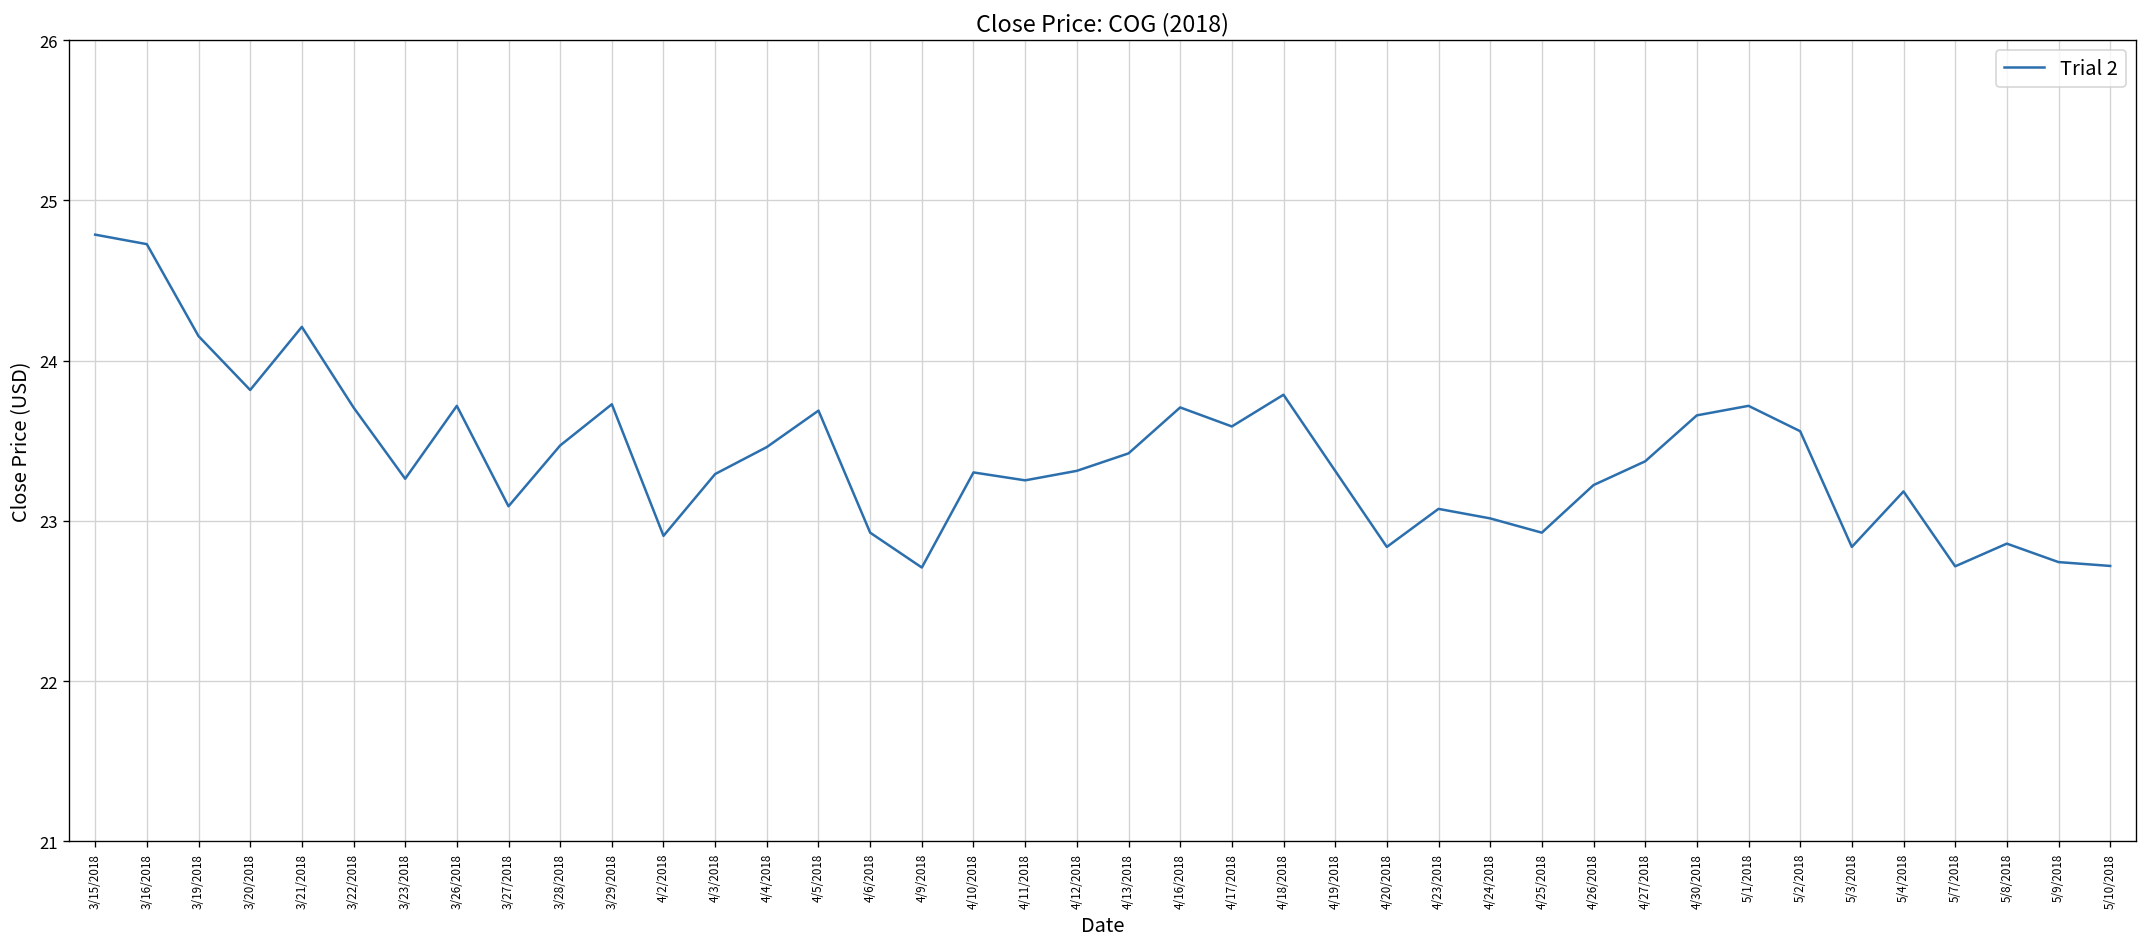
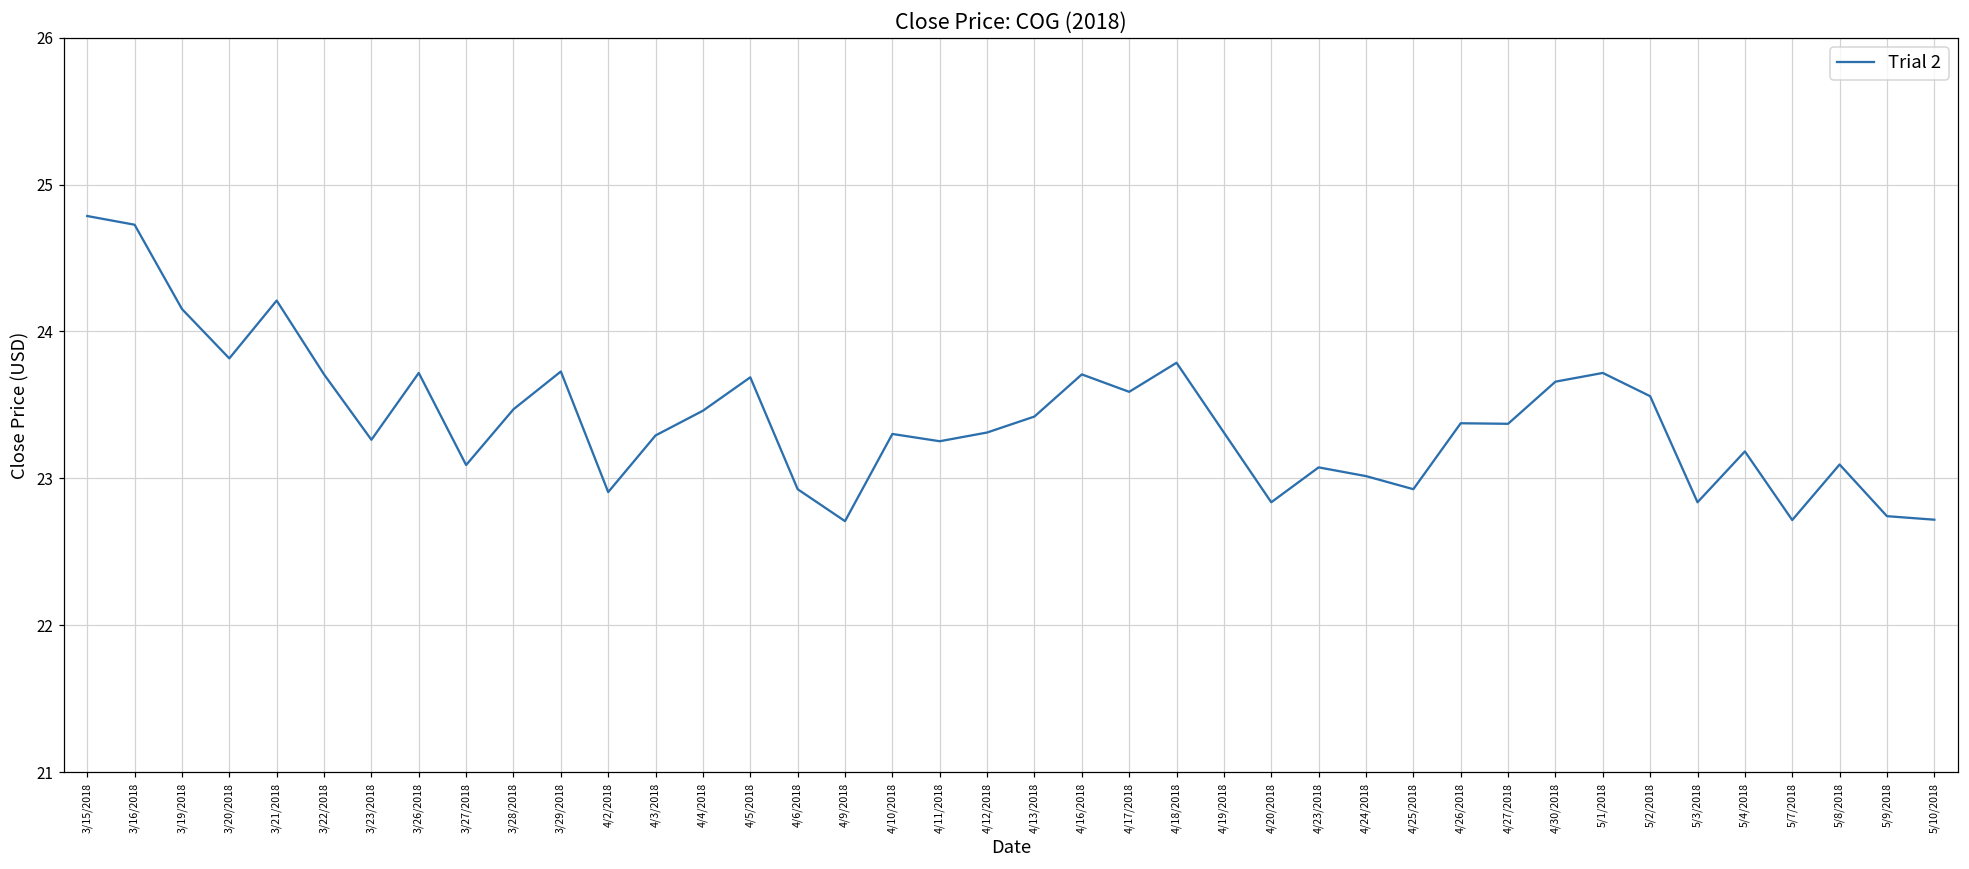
  {
    "3/15/2018": 24.79,
    "3/16/2018": 24.73,
    "3/19/2018": 24.15,
    "3/20/2018": 23.82,
    "3/21/2018": 24.21,
    "3/22/2018": 23.71,
    "3/23/2018": 23.26,
    "3/26/2018": 23.72,
    "3/27/2018": 23.09,
    "3/28/2018": 23.47,
    "3/29/2018": 23.73,
    "4/2/2018": 22.91,
    "4/3/2018": 23.29,
    "4/4/2018": 23.46,
    "4/5/2018": 23.69,
    "4/6/2018": 22.93,
    "4/9/2018": 22.71,
    "4/10/2018": 23.30,
    "4/11/2018": 23.25,
    "4/12/2018": 23.31,
    "4/13/2018": 23.42,
    "4/16/2018": 23.71,
    "4/17/2018": 23.59,
    "4/18/2018": 23.79,
    "4/19/2018": 23.31,
    "4/20/2018": 22.84,
    "4/23/2018": 23.07,
    "4/24/2018": 23.02,
    "4/25/2018": 22.93,
-   "4/26/2018": 23.22,
+   "4/26/2018": 23.38,
    "4/27/2018": 23.37,
    "4/30/2018": 23.66,
    "5/1/2018": 23.72,
    "5/2/2018": 23.56,
    "5/3/2018": 22.84,
    "5/4/2018": 23.18,
    "5/7/2018": 22.72,
-   "5/8/2018": 22.86,
+   "5/8/2018": 23.09,
    "5/9/2018": 22.74,
    "5/10/2018": 22.72
  }
